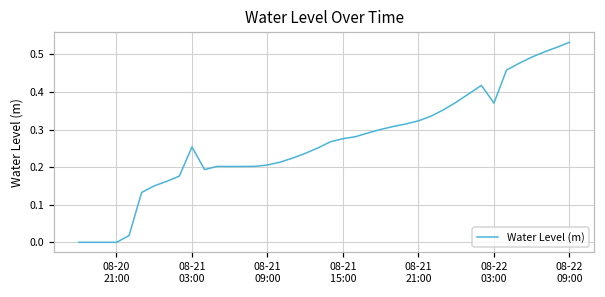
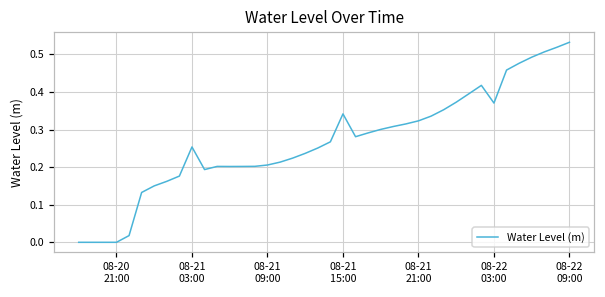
  {
    "08-20 21:00": 0.00,
    "08-21 03:00": 0.25,
    "08-21 09:00": 0.21,
-   "08-21 15:00": 0.28,
+   "08-21 15:00": 0.34,
    "08-21 21:00": 0.32,
    "08-22 03:00": 0.37,
    "08-22 09:00": 0.53
  }
